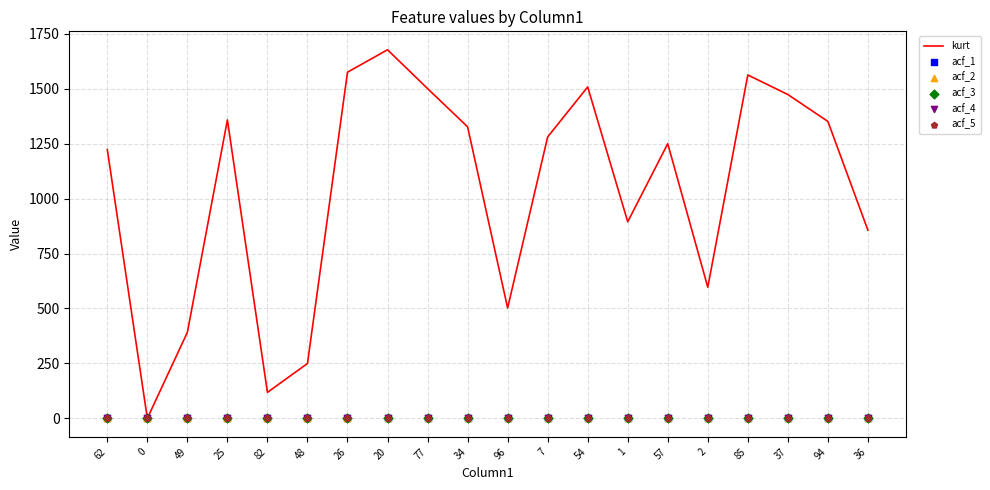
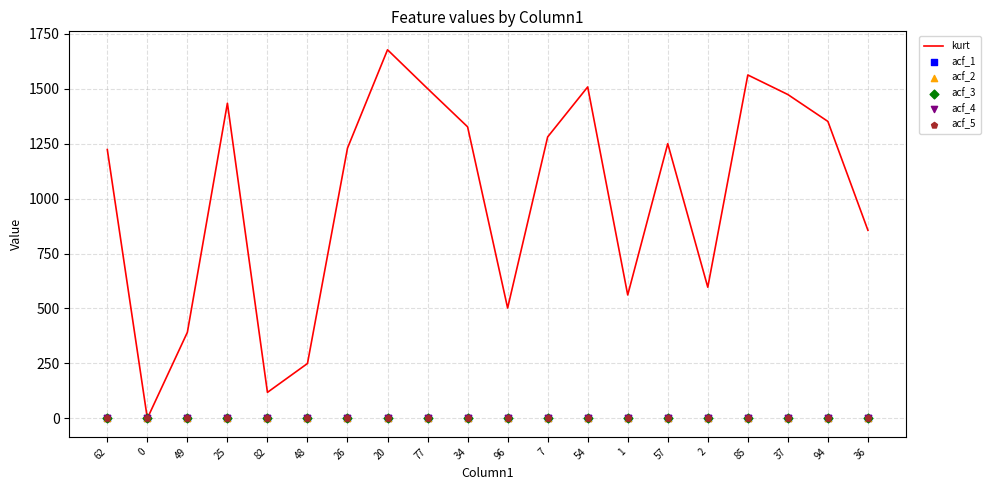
  {
    "kurt": {
      "62": 1220,
      "49": 390,
-     "25": 1360,
+     "25": 1430,
      "82": 120,
      "48": 250,
-     "26": 1570,
+     "26": 1230,
      "20": 1680,
      "77": 1500,
      "34": 1330,
      "96": 500,
      "7": 1280,
      "54": 1510,
-     "1": 890,
+     "1": 560,
      "57": 1250,
      "2": 600,
      "85": 1560,
      "37": 1470,
      "94": 1350,
      "36": 860
    }
  }
